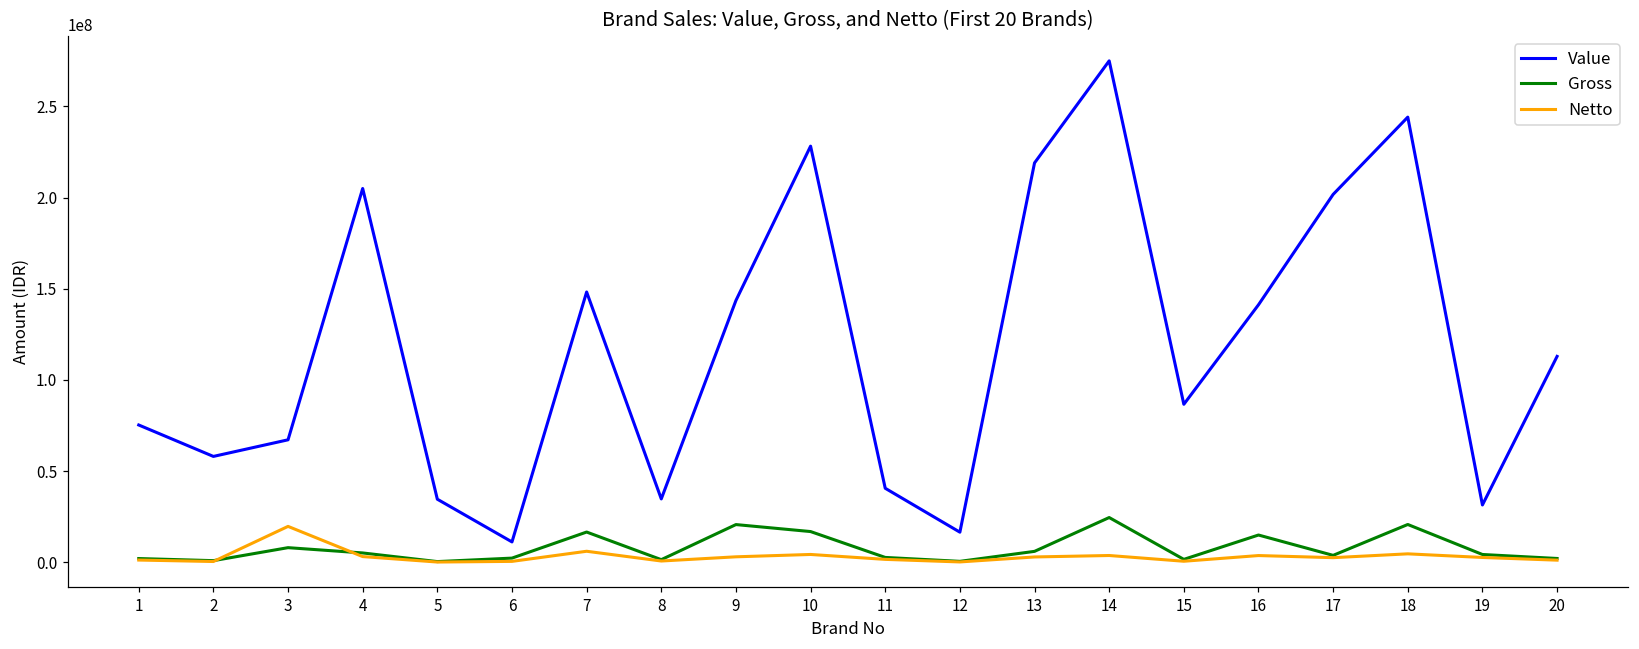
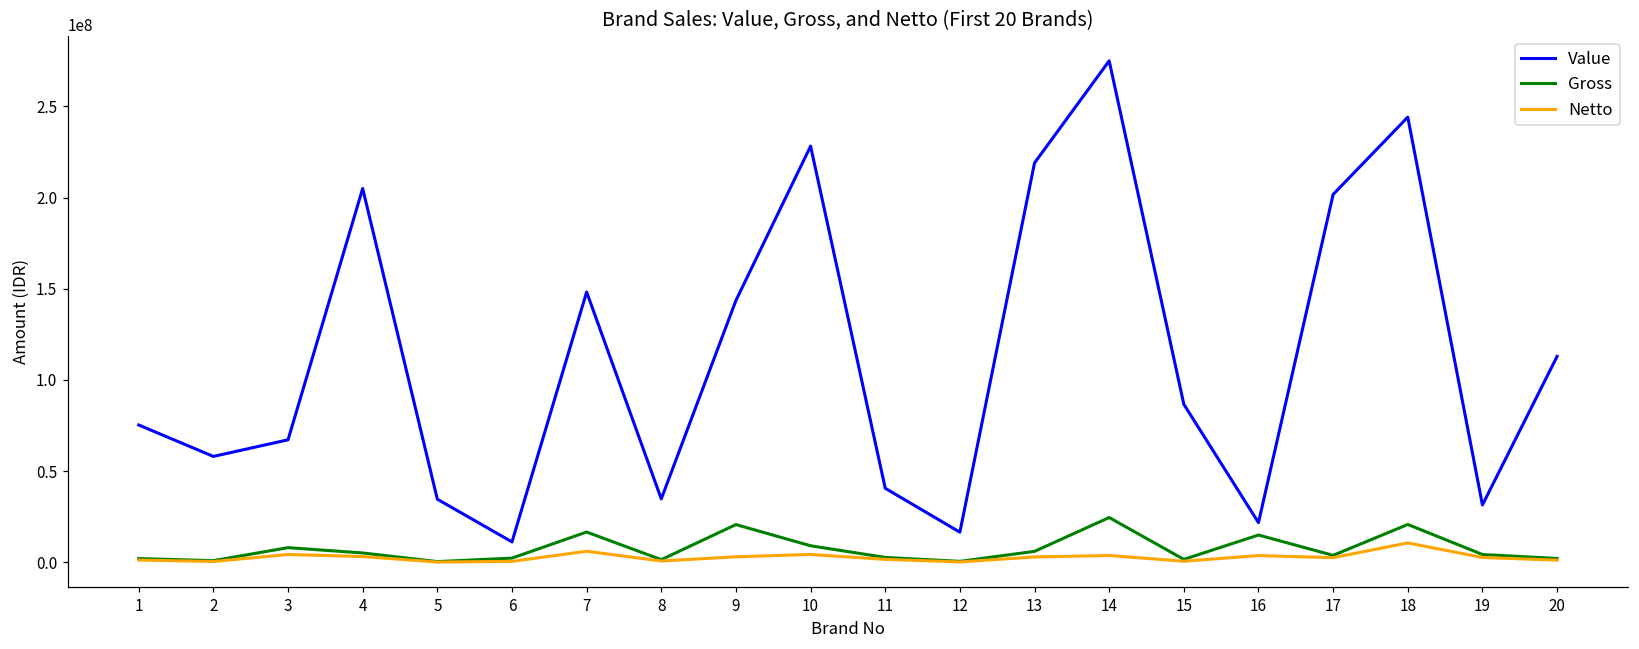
  {
    "Value": {
      "1": 75000000,
      "2": 58000000,
      "3": 67000000,
      "4": 205000000,
      "5": 35000000,
      "6": 11000000,
      "7": 148000000,
      "8": 35000000,
      "9": 144000000,
      "10": 228000000,
      "11": 41000000,
      "12": 17000000,
      "13": 219000000,
      "14": 275000000,
      "15": 87000000,
-     "16": 141000000,
+     "16": 22000000,
      "17": 202000000,
      "18": 244000000,
      "19": 31000000,
      "20": 113000000
    },
    "Gross": {
      "3": 8000000,
      "4": 5000000,
      "6": 2000000,
      "7": 17000000,
      "9": 21000000,
-     "10": 17000000,
+     "10": 9000000,
      "13": 6000000,
      "14": 25000000,
      "16": 15000000,
      "18": 21000000,
      "19": 4000000
    },
    "Netto": {
-     "3": 20000000,
+     "3": 4000000,
      "4": 3000000,
      "6": 1000000,
      "7": 6000000,
      "9": 3000000,
      "10": 4000000,
      "13": 3000000,
      "14": 4000000,
      "16": 4000000,
-     "18": 5000000,
+     "18": 11000000,
      "19": 3000000
    }
  }
